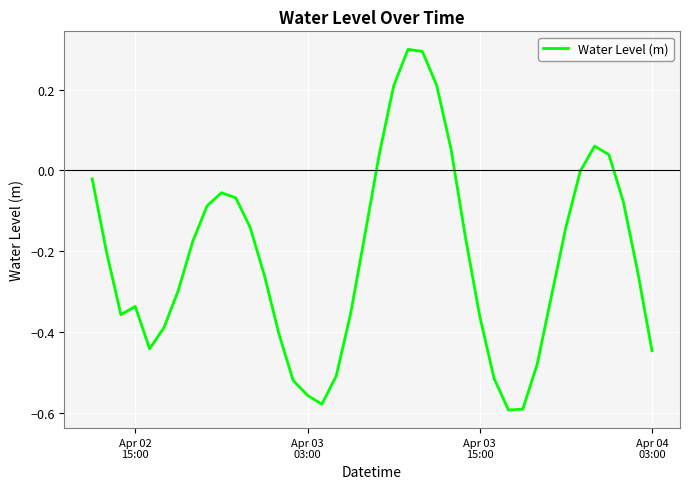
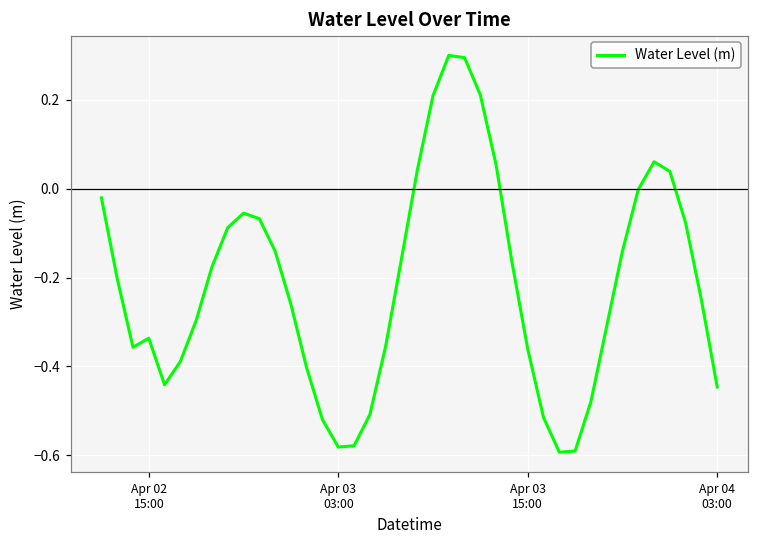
  {
    "Apr 02 15:00": -0.34,
-   "Apr 03 03:00": -0.56,
+   "Apr 03 03:00": -0.58,
    "Apr 03 15:00": -0.36,
    "Apr 04 03:00": -0.45
  }
